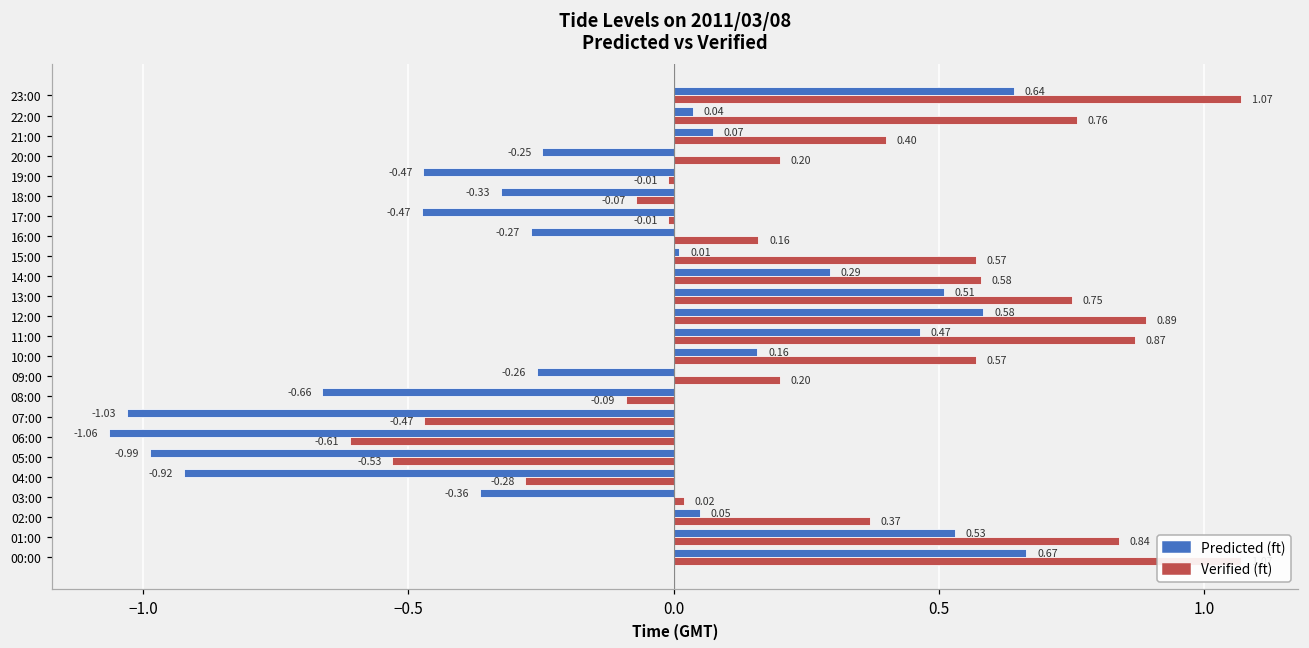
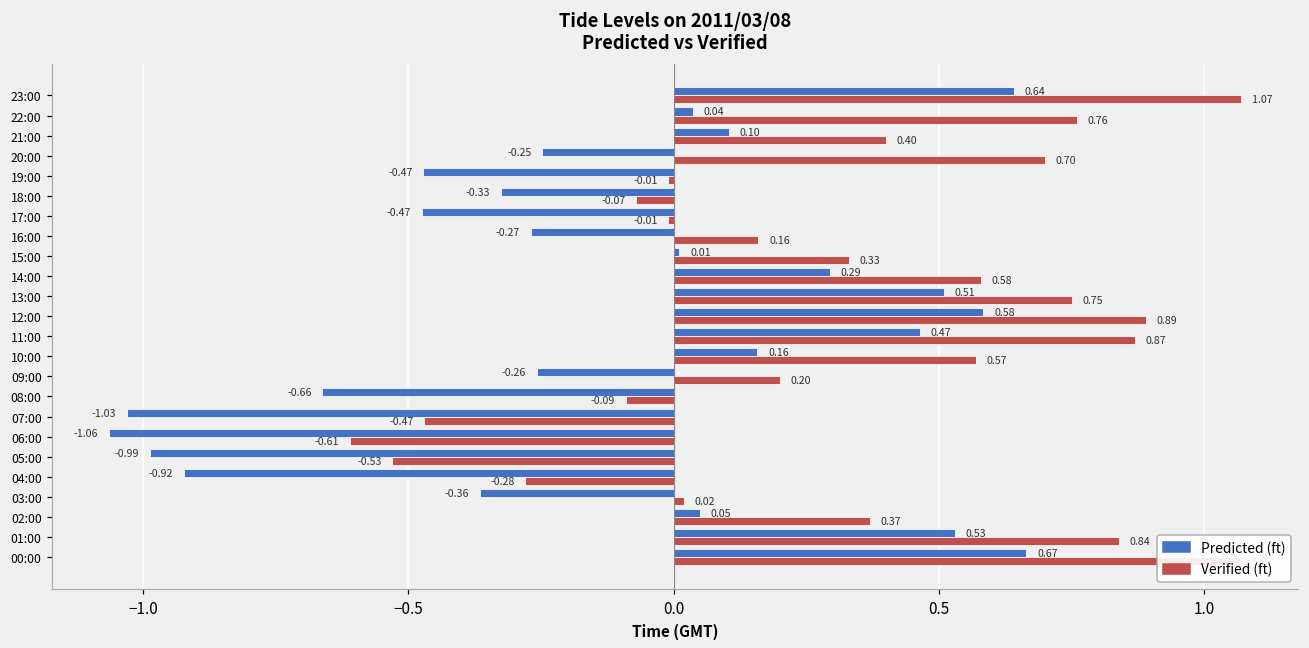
  {
    "Predicted (ft)": {
      "23:00": 0.64,
      "22:00": 0.04,
-     "21:00": 0.07,
+     "21:00": 0.10,
      "20:00": -0.25,
      "19:00": -0.47,
      "18:00": -0.33,
      "17:00": -0.47,
      "16:00": -0.27,
      "15:00": 0.01,
      "14:00": 0.29,
      "13:00": 0.51,
      "12:00": 0.58,
      "11:00": 0.47,
      "10:00": 0.16,
      "09:00": -0.26,
      "08:00": -0.66,
      "07:00": -1.03,
      "06:00": -1.06,
      "05:00": -0.99,
      "04:00": -0.92,
      "03:00": -0.36,
      "02:00": 0.05,
      "01:00": 0.53,
      "00:00": 0.67
    },
    "Verified (ft)": {
      "23:00": 1.07,
      "22:00": 0.76,
      "21:00": 0.40,
-     "20:00": 0.20,
+     "20:00": 0.70,
      "19:00": -0.01,
      "18:00": -0.07,
      "17:00": -0.01,
      "16:00": 0.16,
-     "15:00": 0.57,
+     "15:00": 0.33,
      "14:00": 0.58,
      "13:00": 0.75,
      "12:00": 0.89,
      "11:00": 0.87,
      "10:00": 0.57,
      "09:00": 0.20,
      "08:00": -0.09,
      "07:00": -0.47,
      "06:00": -0.61,
      "05:00": -0.53,
      "04:00": -0.28,
      "03:00": 0.02,
      "02:00": 0.37,
      "01:00": 0.84
    }
  }
